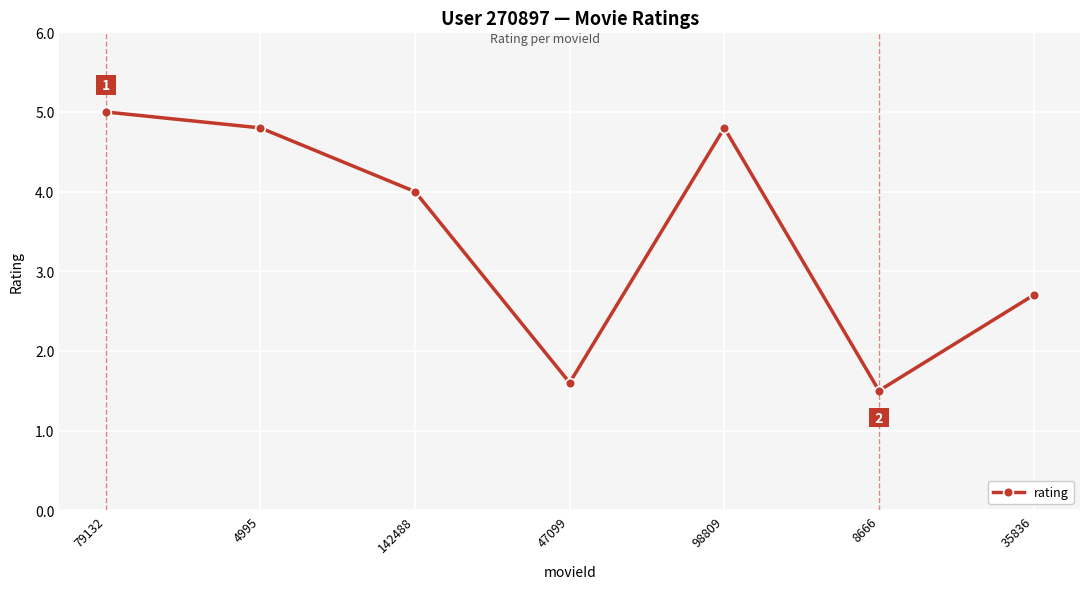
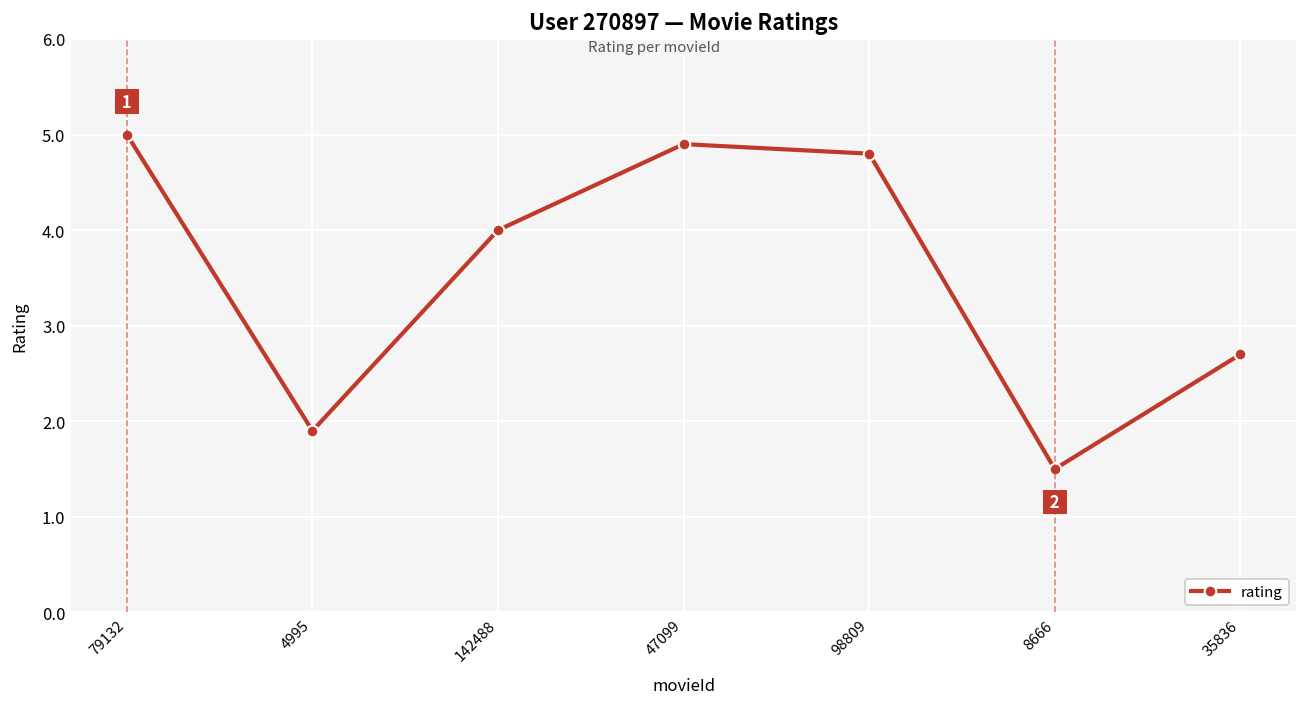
  {
-   "4995": 4.8,
+   "4995": 1.9,
    "142488": 4.0,
-   "47099": 1.6,
+   "47099": 4.9,
    "98809": 4.8,
    "35836": 2.7
  }
